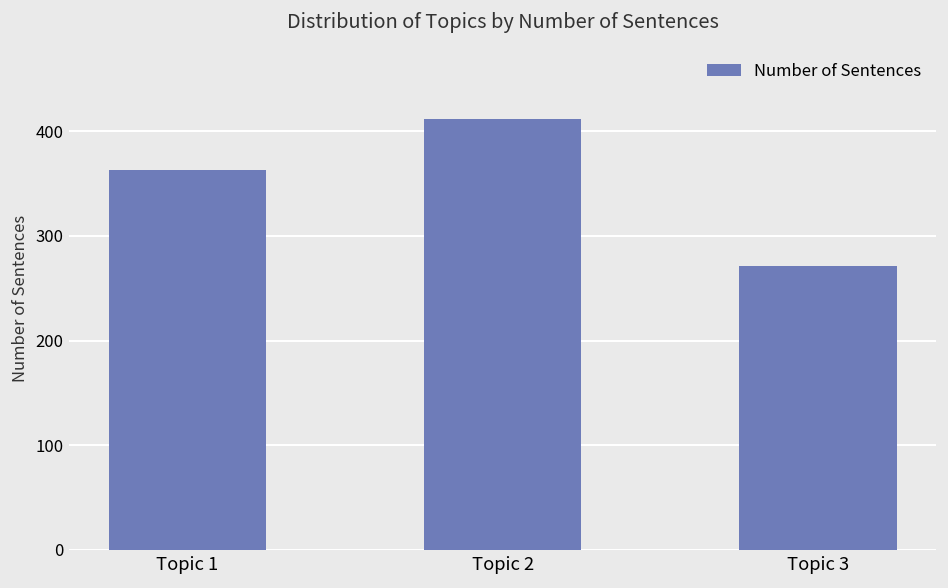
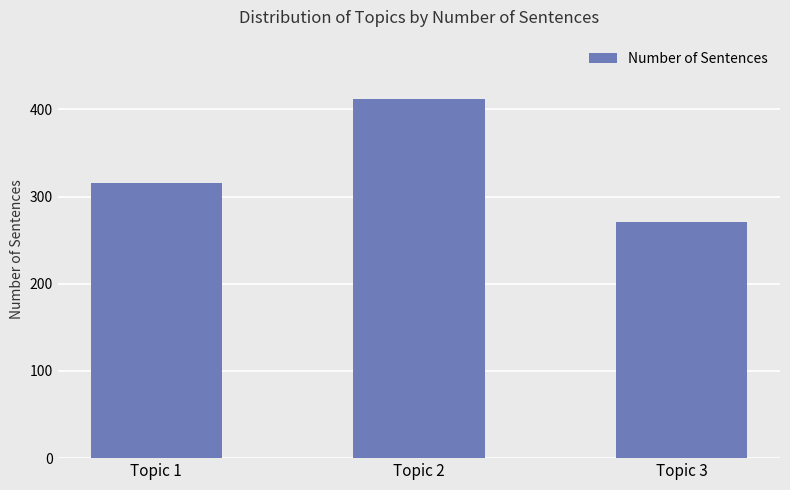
  {
-   "Topic 1": 360,
+   "Topic 1": 320,
    "Topic 2": 410,
    "Topic 3": 270
  }
